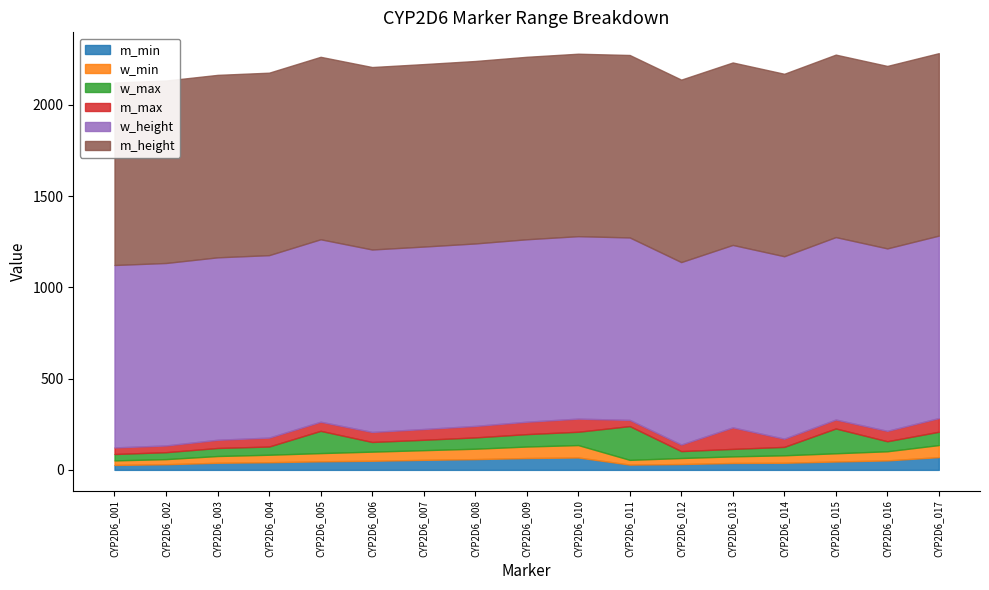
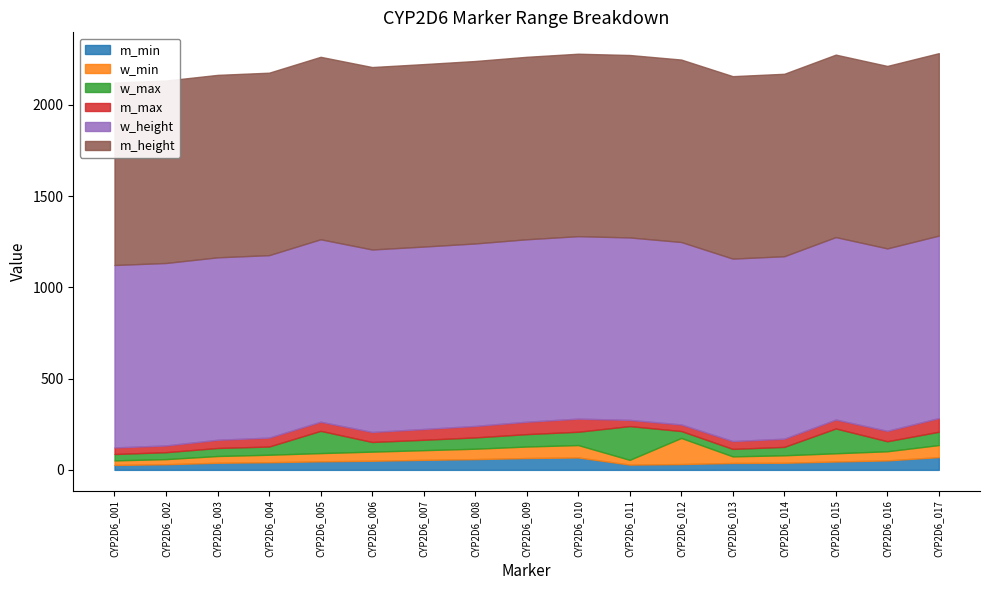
  {
    "m_min": {
      "CYP2D6_001": 30,
      "CYP2D6_002": 30,
      "CYP2D6_003": 40,
      "CYP2D6_004": 40,
      "CYP2D6_005": 50,
      "CYP2D6_006": 50,
      "CYP2D6_007": 60,
      "CYP2D6_008": 60,
      "CYP2D6_009": 70,
      "CYP2D6_010": 70,
      "CYP2D6_011": 30,
      "CYP2D6_012": 30,
      "CYP2D6_013": 40,
      "CYP2D6_014": 40,
      "CYP2D6_015": 50,
      "CYP2D6_016": 50,
      "CYP2D6_017": 70
    },
    "w_min": {
      "CYP2D6_001": 30,
      "CYP2D6_002": 30,
      "CYP2D6_003": 40,
      "CYP2D6_004": 40,
      "CYP2D6_005": 50,
      "CYP2D6_006": 50,
      "CYP2D6_007": 50,
      "CYP2D6_008": 60,
      "CYP2D6_009": 60,
      "CYP2D6_010": 70,
      "CYP2D6_011": 30,
-     "CYP2D6_012": 30,
+     "CYP2D6_012": 140,
      "CYP2D6_013": 40,
      "CYP2D6_014": 40,
      "CYP2D6_015": 50,
      "CYP2D6_016": 50,
      "CYP2D6_017": 70
    },
    "w_max": {
      "CYP2D6_001": 40,
      "CYP2D6_002": 40,
      "CYP2D6_003": 40,
      "CYP2D6_004": 50,
      "CYP2D6_005": 120,
      "CYP2D6_006": 50,
      "CYP2D6_007": 60,
      "CYP2D6_008": 60,
      "CYP2D6_009": 70,
      "CYP2D6_010": 70,
      "CYP2D6_011": 190,
      "CYP2D6_012": 40,
      "CYP2D6_013": 40,
      "CYP2D6_014": 50,
      "CYP2D6_015": 140,
      "CYP2D6_016": 60,
      "CYP2D6_017": 70
    },
    "m_max": {
      "CYP2D6_001": 40,
      "CYP2D6_002": 40,
      "CYP2D6_003": 50,
      "CYP2D6_004": 50,
      "CYP2D6_005": 50,
      "CYP2D6_006": 60,
      "CYP2D6_007": 60,
      "CYP2D6_008": 60,
      "CYP2D6_009": 70,
      "CYP2D6_010": 70,
      "CYP2D6_011": 30,
      "CYP2D6_012": 40,
-     "CYP2D6_013": 120,
+     "CYP2D6_013": 40,
      "CYP2D6_014": 50,
      "CYP2D6_015": 50,
      "CYP2D6_016": 60,
      "CYP2D6_017": 80
    },
    "w_height": {
      "CYP2D6_001": 1000,
      "CYP2D6_002": 1000,
      "CYP2D6_003": 1000,
      "CYP2D6_004": 1000,
      "CYP2D6_005": 1000,
      "CYP2D6_006": 1000,
      "CYP2D6_007": 1000,
      "CYP2D6_008": 1000,
      "CYP2D6_009": 1000,
      "CYP2D6_010": 1000,
      "CYP2D6_011": 1000,
      "CYP2D6_012": 1000,
      "CYP2D6_013": 1000,
      "CYP2D6_014": 1000,
      "CYP2D6_015": 1000,
      "CYP2D6_016": 1000,
      "CYP2D6_017": 1000
    },
    "m_height": {
      "CYP2D6_003": 1000,
      "CYP2D6_004": 1000,
      "CYP2D6_005": 1000,
      "CYP2D6_006": 1000,
      "CYP2D6_007": 1000,
      "CYP2D6_008": 1000,
      "CYP2D6_009": 1000,
      "CYP2D6_010": 1000,
      "CYP2D6_011": 1000,
      "CYP2D6_012": 1000,
      "CYP2D6_013": 1000,
      "CYP2D6_014": 1000,
      "CYP2D6_015": 1000,
      "CYP2D6_016": 1000,
      "CYP2D6_017": 1000
    }
  }
